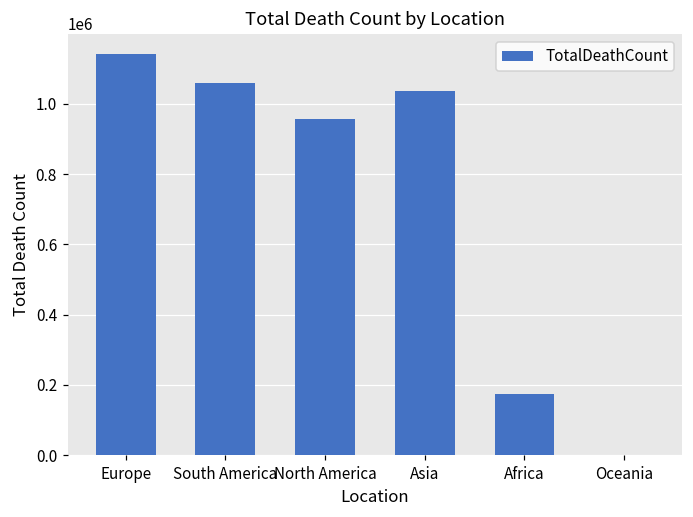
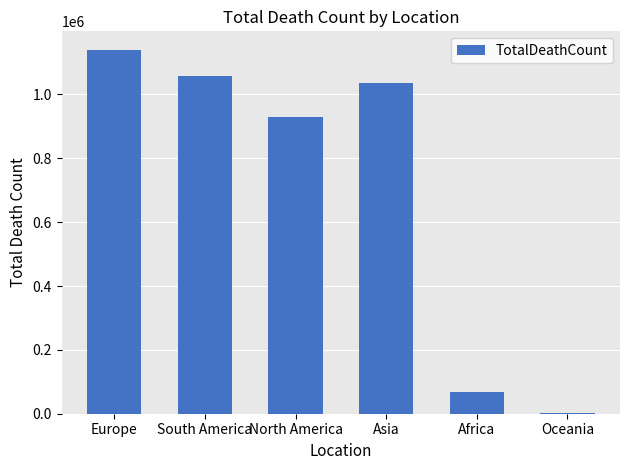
  {
    "Europe": 1140000,
    "South America": 1060000,
-   "North America": 960000,
+   "North America": 930000,
    "Asia": 1040000,
-   "Africa": 170000
+   "Africa": 70000
  }
